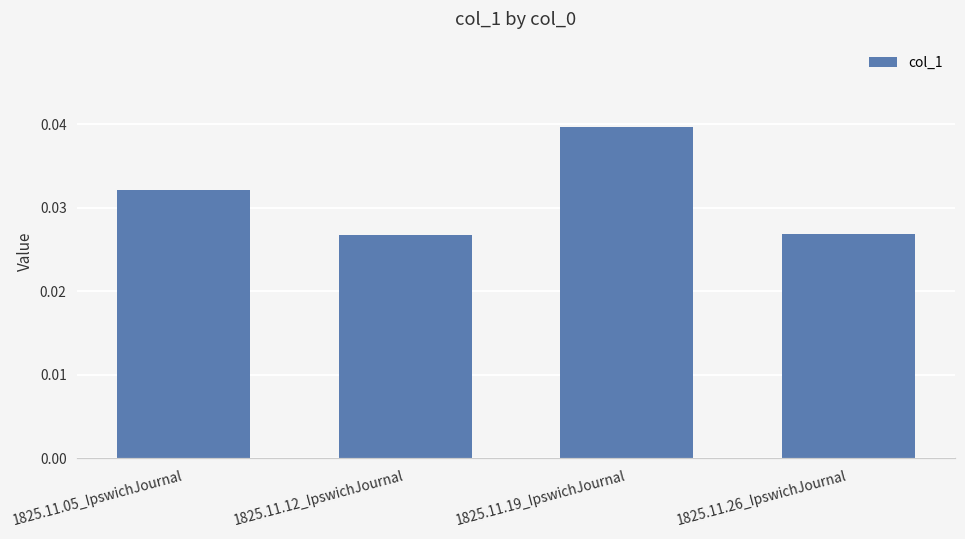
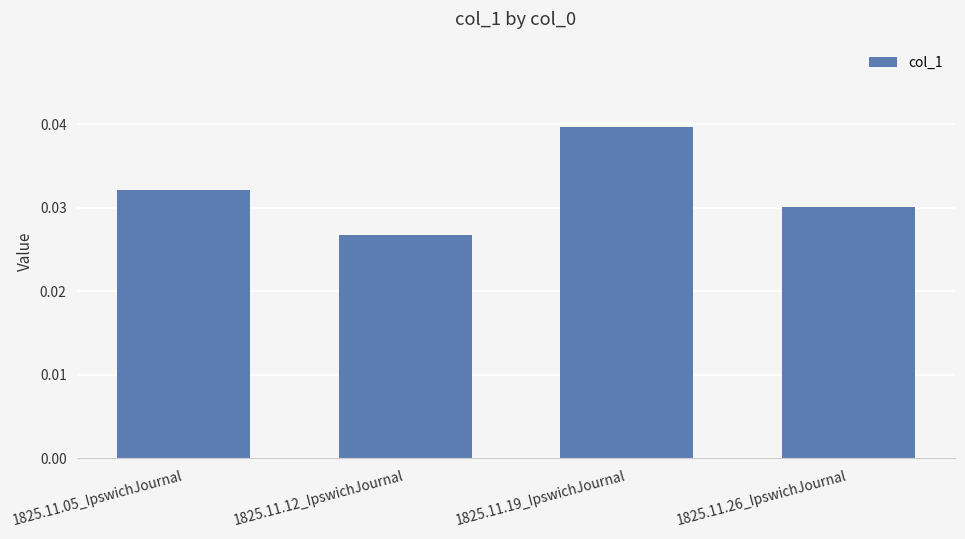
  {
    "1825.11.05_IpswichJournal": 0.032,
    "1825.11.12_IpswichJournal": 0.027,
    "1825.11.19_IpswichJournal": 0.040,
-   "1825.11.26_IpswichJournal": 0.027
+   "1825.11.26_IpswichJournal": 0.030
  }
